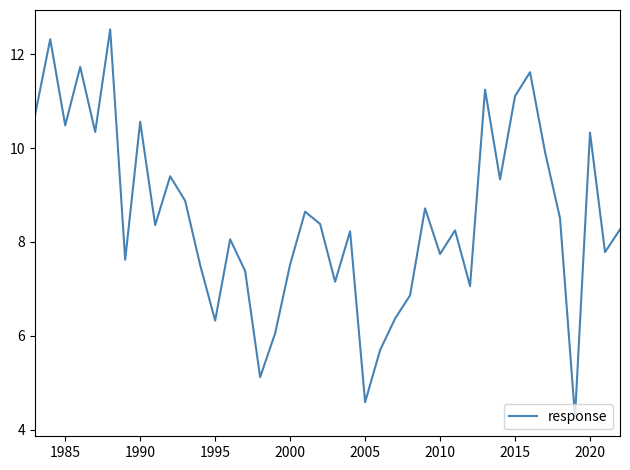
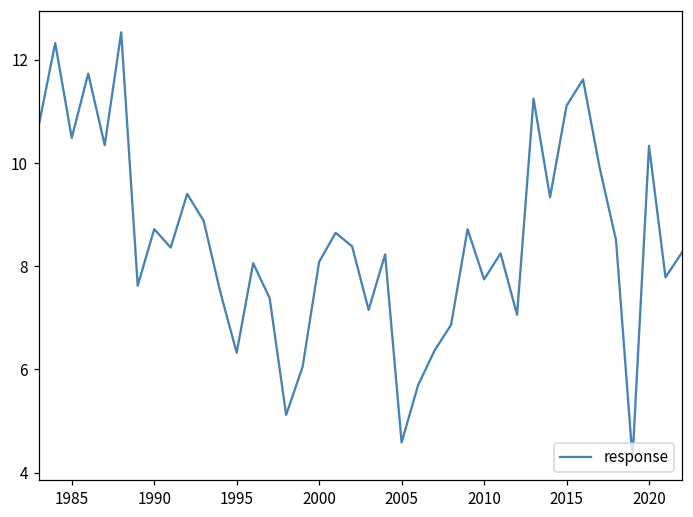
  {
    "1985": 10.5,
-   "1990": 10.6,
+   "1990": 8.7,
    "1995": 6.3,
-   "2000": 7.5,
+   "2000": 8.1,
    "2005": 4.6,
    "2010": 7.7,
    "2015": 11.1,
    "2020": 10.3
  }
